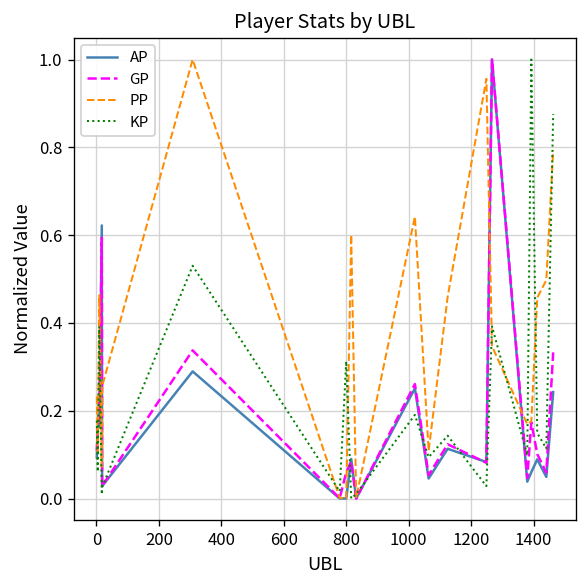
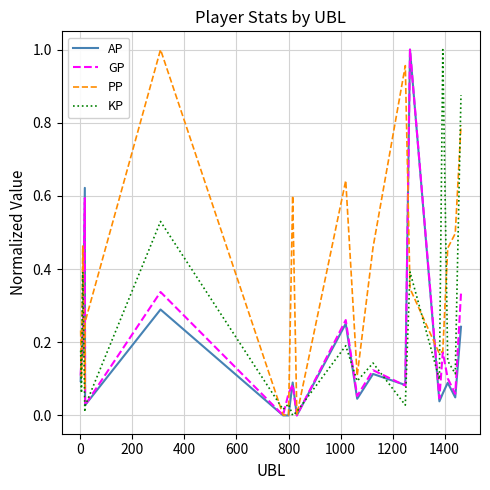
  {
    "GP": {
      "800": 0.06
    },
    "KP": {
-     "800": 0.31
+     "800": 0.03
    }
  }
